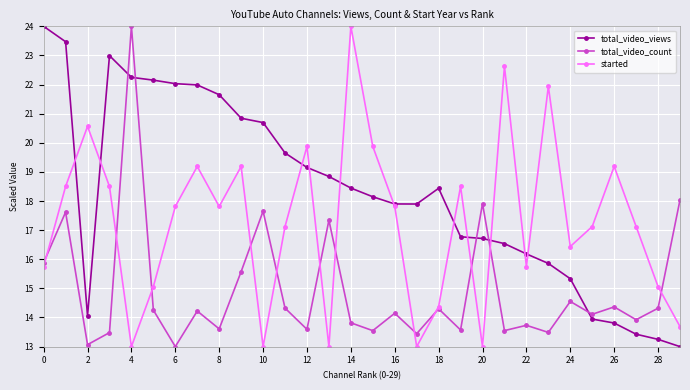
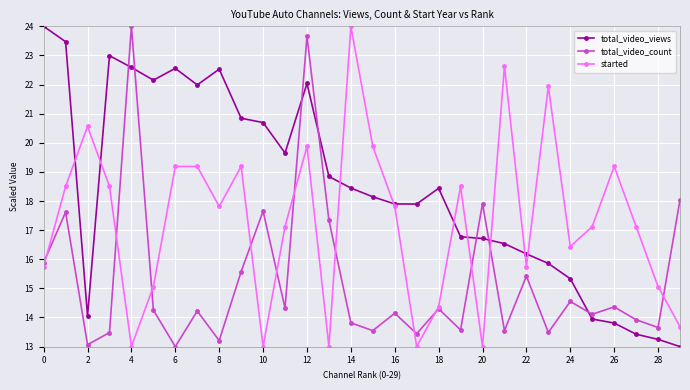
  {
    "total_video_views": {
      "0": 24.0,
      "2": 14.1,
-     "4": 22.2,
-     "6": 22.0,
-     "8": 21.7,
+     "4": 22.6,
+     "6": 22.6,
+     "8": 22.5,
      "10": 20.7,
-     "12": 19.2,
+     "12": 22.0,
      "14": 18.4,
      "18": 18.4,
      "20": 16.7,
      "22": 16.2,
      "24": 15.3,
      "26": 13.8,
      "28": 13.2
    },
    "total_video_count": {
      "0": 15.9,
      "2": 13.1,
      "4": 24.0,
      "6": 13.0,
-     "8": 13.6,
+     "8": 13.2,
      "10": 17.7,
-     "12": 13.6,
+     "12": 23.7,
      "14": 13.8,
      "16": 14.1,
      "20": 17.9,
-     "22": 13.7,
+     "22": 15.4,
      "24": 14.6,
      "26": 14.4,
-     "28": 14.3
+     "28": 13.7
    },
    "started": {
      "0": 15.8,
      "2": 20.6,
      "4": 13.0,
-     "6": 17.8,
+     "6": 19.2,
      "8": 17.8,
      "10": 13.0,
      "12": 19.9,
      "14": 24.0,
      "20": 13.0,
      "22": 15.8,
      "24": 16.4,
      "26": 19.2,
      "28": 15.1
    }
  }
